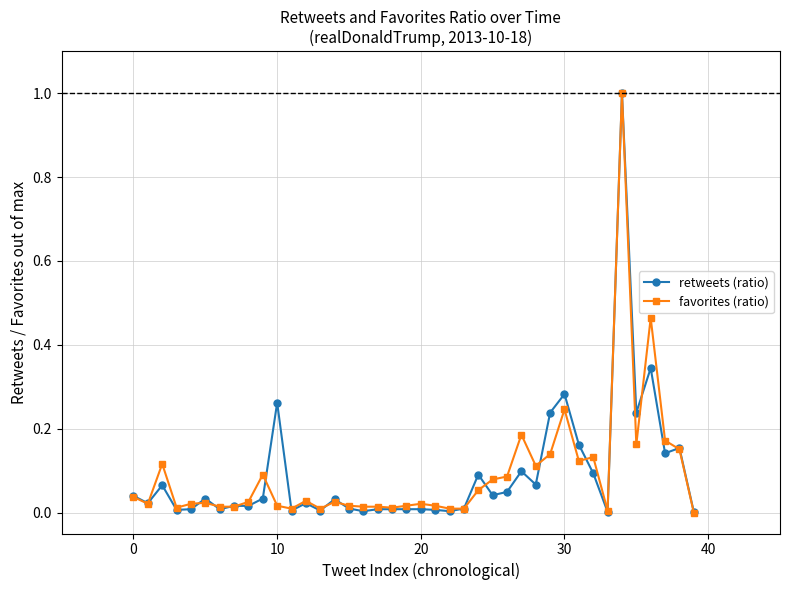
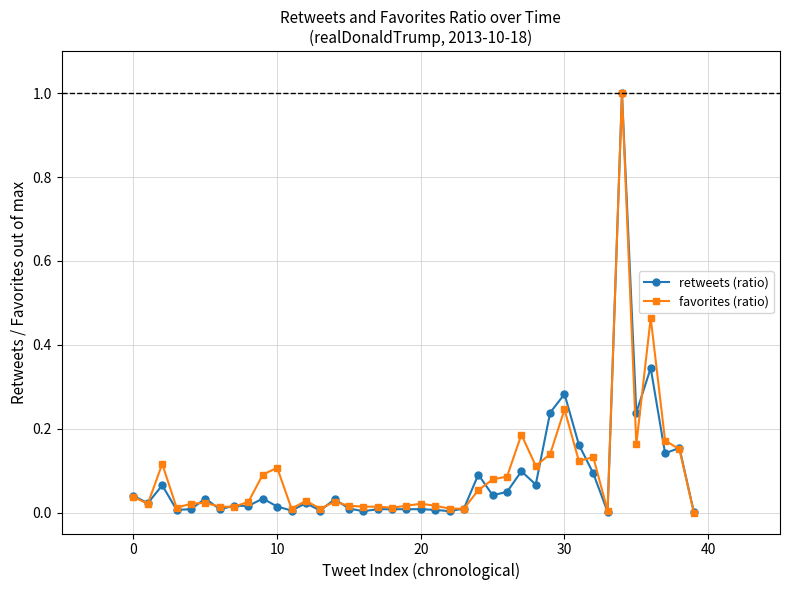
  {
    "retweets (ratio)": {
-     "10": 0.26,
+     "10": 0.01,
      "20": 0.01,
      "30": 0.28
    },
    "favorites (ratio)": {
-     "10": 0.02,
+     "10": 0.11,
      "20": 0.02,
      "30": 0.25
    }
  }
